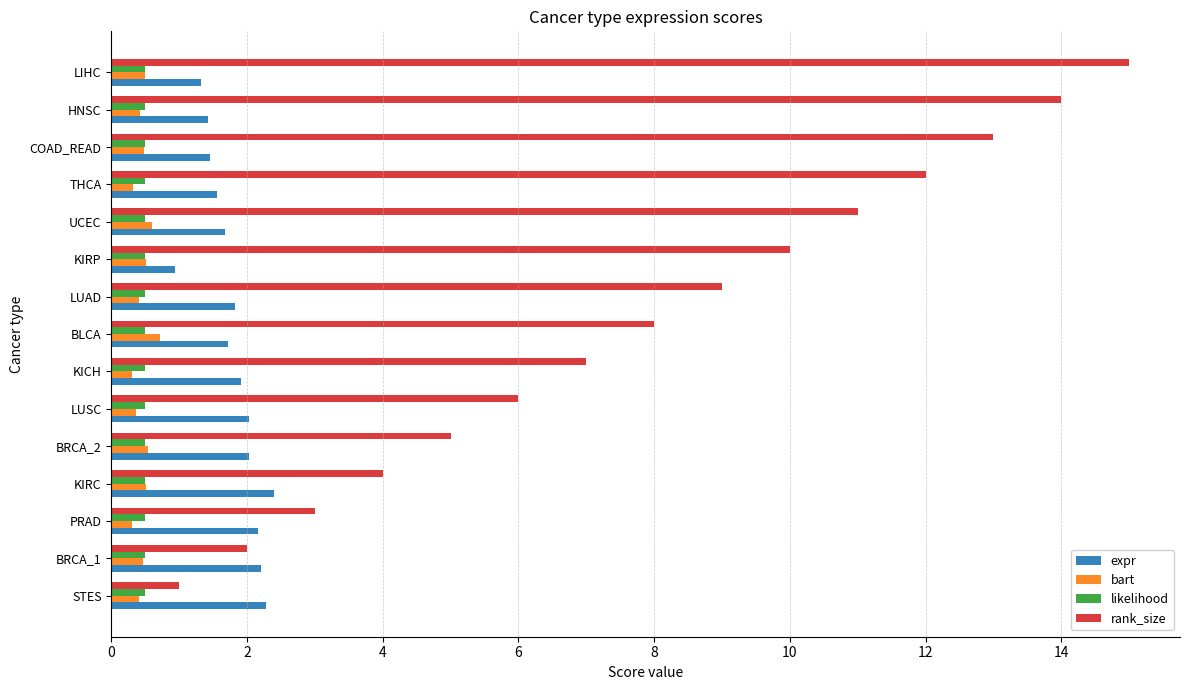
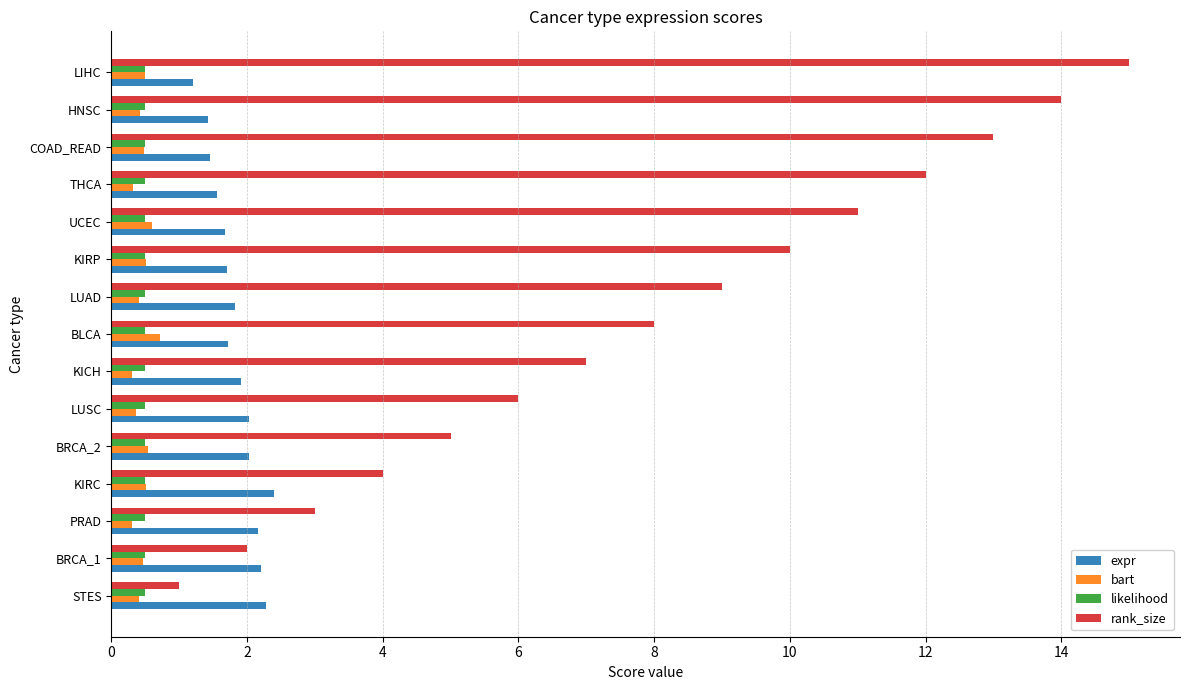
  {
    "expr": {
-     "LIHC": 1.3,
+     "LIHC": 1.2,
      "HNSC": 1.4,
      "COAD_READ": 1.5,
      "THCA": 1.6,
      "UCEC": 1.7,
-     "KIRP": 0.9,
+     "KIRP": 1.7,
      "LUAD": 1.8,
      "BLCA": 1.7,
      "KICH": 1.9,
      "LUSC": 2.0,
      "BRCA_2": 2.0,
      "KIRC": 2.4,
      "PRAD": 2.2,
      "BRCA_1": 2.2,
      "STES": 2.3
    },
    "bart": {
      "LIHC": 0.5,
      "HNSC": 0.4,
      "COAD_READ": 0.5,
      "THCA": 0.3,
      "UCEC": 0.6,
      "KIRP": 0.5,
      "LUAD": 0.4,
      "BLCA": 0.7,
      "KICH": 0.3,
      "LUSC": 0.4,
      "BRCA_2": 0.5,
      "KIRC": 0.5,
      "PRAD": 0.3,
      "BRCA_1": 0.5,
      "STES": 0.4
    },
    "likelihood": {
      "LIHC": 0.5,
      "HNSC": 0.5,
      "COAD_READ": 0.5,
      "THCA": 0.5,
      "UCEC": 0.5,
      "KIRP": 0.5,
      "LUAD": 0.5,
      "BLCA": 0.5,
      "KICH": 0.5,
      "LUSC": 0.5,
      "BRCA_2": 0.5,
      "KIRC": 0.5,
      "PRAD": 0.5,
      "BRCA_1": 0.5,
      "STES": 0.5
    },
    "rank_size": {
      "LIHC": 15.0,
      "HNSC": 14.0,
      "COAD_READ": 13.0,
      "THCA": 12.0,
      "UCEC": 11.0,
      "KIRP": 10.0,
      "LUAD": 9.0,
      "BLCA": 8.0,
      "KICH": 7.0,
      "LUSC": 6.0,
      "BRCA_2": 5.0,
      "KIRC": 4.0,
      "PRAD": 3.0,
      "BRCA_1": 2.0,
      "STES": 1.0
    }
  }
